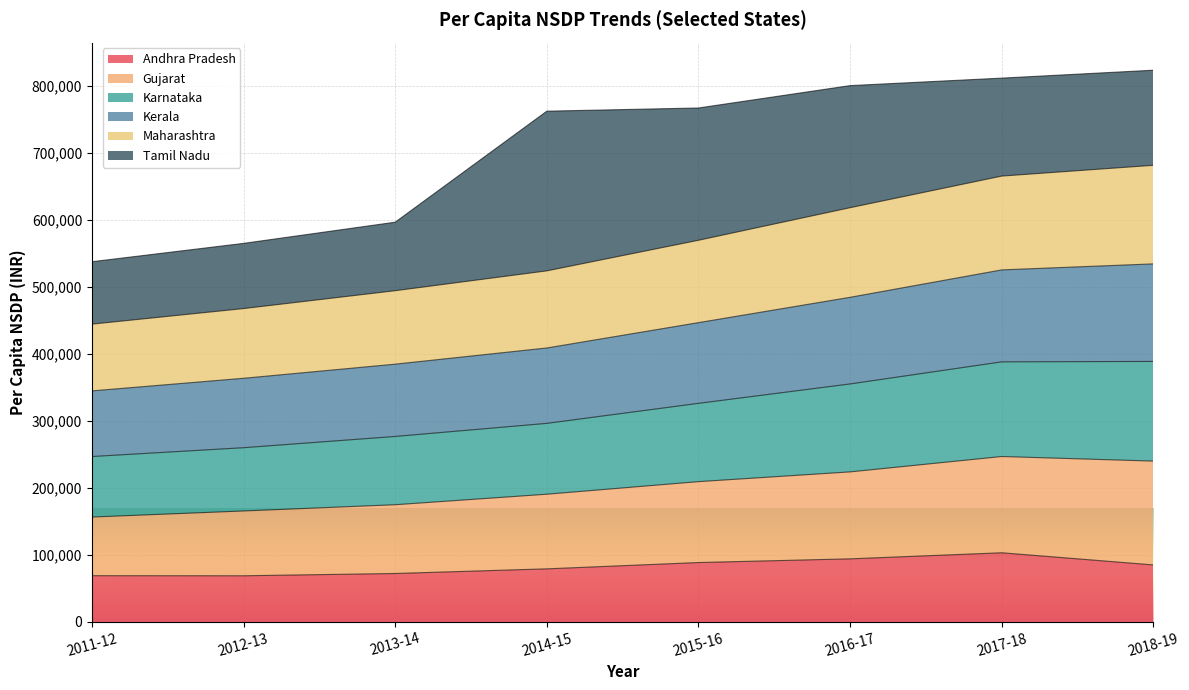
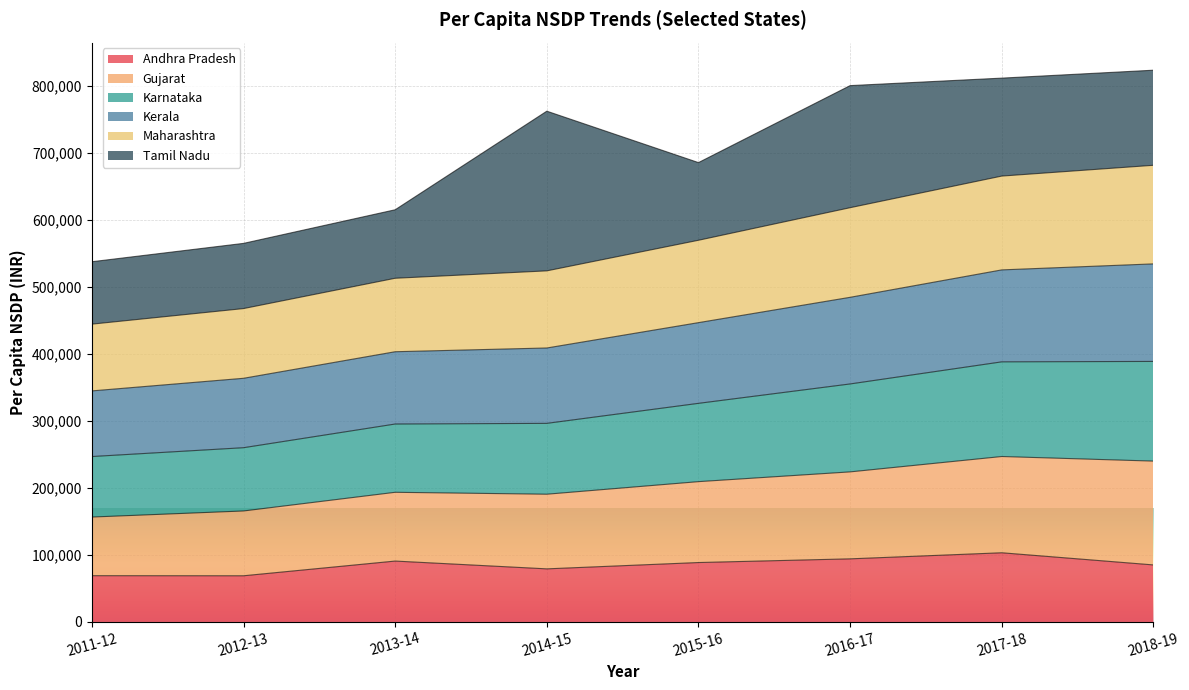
  {
    "Andhra Pradesh": {
      "2011-12": "70,000",
      "2012-13": "70,000",
-     "2013-14": "70,000",
+     "2013-14": "90,000",
      "2014-15": "80,000",
      "2015-16": "90,000",
      "2016-17": "90,000",
      "2017-18": "100,000",
      "2018-19": "90,000"
    },
    "Tamil Nadu": {
      "2011-12": "90,000",
      "2012-13": "100,000",
      "2013-14": "100,000",
      "2014-15": "240,000",
-     "2015-16": "200,000",
+     "2015-16": "120,000",
      "2016-17": "180,000",
      "2017-18": "150,000",
      "2018-19": "140,000"
    }
  }
